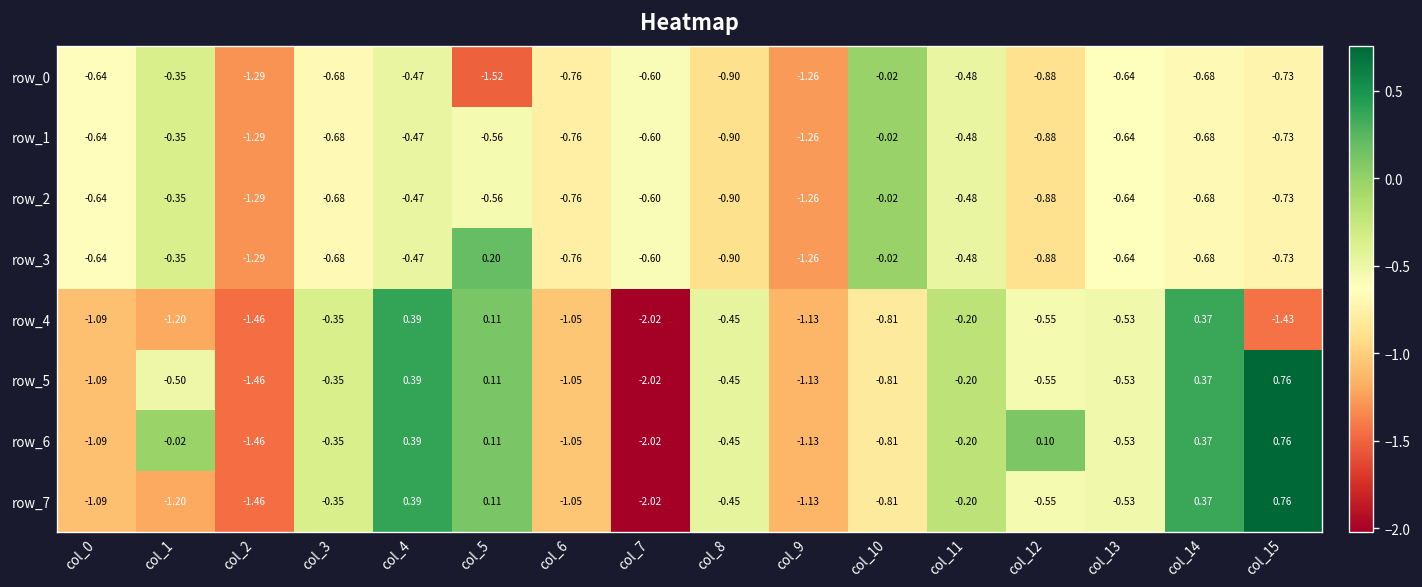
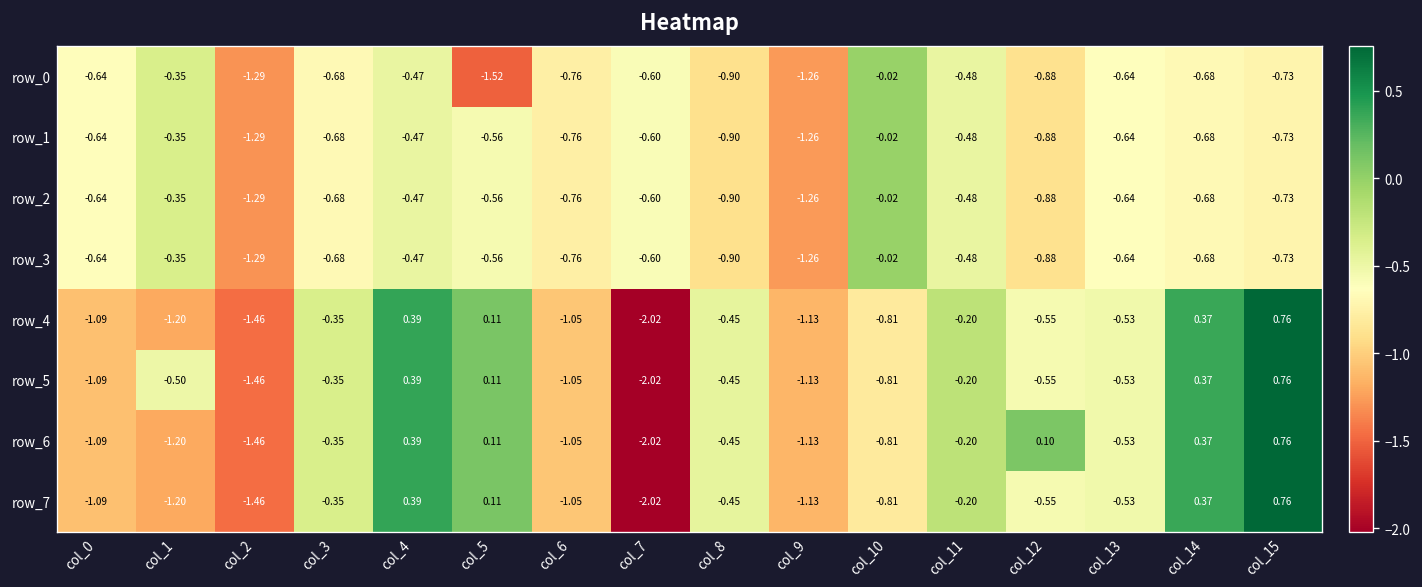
  {
    "row_0": {
      "col_0": -0.64,
      "col_1": -0.35,
      "col_2": -1.29,
      "col_3": -0.68,
      "col_4": -0.47,
      "col_5": -1.52,
      "col_6": -0.76,
      "col_7": -0.60,
      "col_8": -0.90,
      "col_9": -1.26,
      "col_10": -0.02,
      "col_11": -0.48,
      "col_12": -0.88,
      "col_13": -0.64,
      "col_14": -0.68,
      "col_15": -0.73
    },
    "row_1": {
      "col_0": -0.64,
      "col_1": -0.35,
      "col_2": -1.29,
      "col_3": -0.68,
      "col_4": -0.47,
      "col_5": -0.56,
      "col_6": -0.76,
      "col_7": -0.60,
      "col_8": -0.90,
      "col_9": -1.26,
      "col_10": -0.02,
      "col_11": -0.48,
      "col_12": -0.88,
      "col_13": -0.64,
      "col_14": -0.68,
      "col_15": -0.73
    },
    "row_2": {
      "col_0": -0.64,
      "col_1": -0.35,
      "col_2": -1.29,
      "col_3": -0.68,
      "col_4": -0.47,
      "col_5": -0.56,
      "col_6": -0.76,
      "col_7": -0.60,
      "col_8": -0.90,
      "col_9": -1.26,
      "col_10": -0.02,
      "col_11": -0.48,
      "col_12": -0.88,
      "col_13": -0.64,
      "col_14": -0.68,
      "col_15": -0.73
    },
    "row_3": {
      "col_0": -0.64,
      "col_1": -0.35,
      "col_2": -1.29,
      "col_3": -0.68,
      "col_4": -0.47,
-     "col_5": 0.20,
+     "col_5": -0.56,
      "col_6": -0.76,
      "col_7": -0.60,
      "col_8": -0.90,
      "col_9": -1.26,
      "col_10": -0.02,
      "col_11": -0.48,
      "col_12": -0.88,
      "col_13": -0.64,
      "col_14": -0.68,
      "col_15": -0.73
    },
    "row_4": {
      "col_0": -1.09,
      "col_1": -1.20,
      "col_2": -1.46,
      "col_3": -0.35,
      "col_4": 0.39,
      "col_5": 0.11,
      "col_6": -1.05,
      "col_7": -2.02,
      "col_8": -0.45,
      "col_9": -1.13,
      "col_10": -0.81,
      "col_11": -0.20,
      "col_12": -0.55,
      "col_13": -0.53,
      "col_14": 0.37,
-     "col_15": -1.43
+     "col_15": 0.76
    },
    "row_5": {
      "col_0": -1.09,
      "col_1": -0.50,
      "col_2": -1.46,
      "col_3": -0.35,
      "col_4": 0.39,
      "col_5": 0.11,
      "col_6": -1.05,
      "col_7": -2.02,
      "col_8": -0.45,
      "col_9": -1.13,
      "col_10": -0.81,
      "col_11": -0.20,
      "col_12": -0.55,
      "col_13": -0.53,
      "col_14": 0.37,
      "col_15": 0.76
    },
    "row_6": {
      "col_0": -1.09,
-     "col_1": -0.02,
+     "col_1": -1.20,
      "col_2": -1.46,
      "col_3": -0.35,
      "col_4": 0.39,
      "col_5": 0.11,
      "col_6": -1.05,
      "col_7": -2.02,
      "col_8": -0.45,
      "col_9": -1.13,
      "col_10": -0.81,
      "col_11": -0.20,
      "col_12": 0.10,
      "col_13": -0.53,
      "col_14": 0.37,
      "col_15": 0.76
    },
    "row_7": {
      "col_0": -1.09,
      "col_1": -1.20,
      "col_2": -1.46,
      "col_3": -0.35,
      "col_4": 0.39,
      "col_5": 0.11,
      "col_6": -1.05,
      "col_7": -2.02,
      "col_8": -0.45,
      "col_9": -1.13,
      "col_10": -0.81,
      "col_11": -0.20,
      "col_12": -0.55,
      "col_13": -0.53,
      "col_14": 0.37,
      "col_15": 0.76
    }
  }
